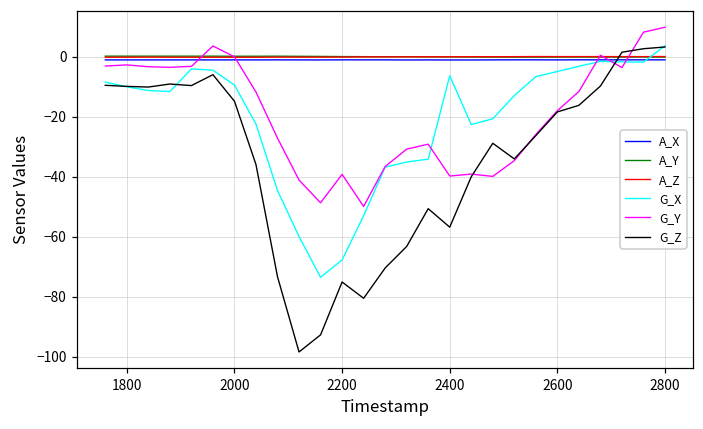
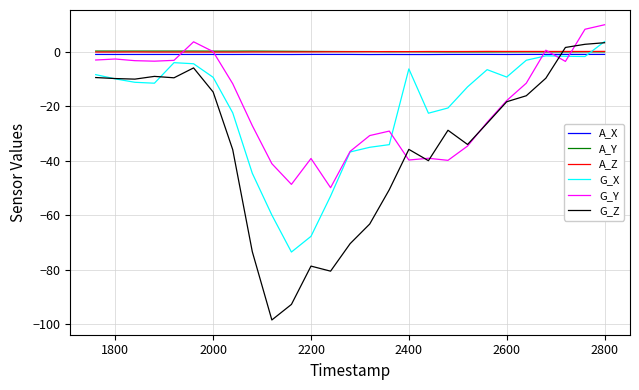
  {
    "A_X": {
      "2400": -1,
      "2600": -1
    },
    "G_X": {
      "2000": -9,
      "2200": -68,
      "2400": -6,
-     "2600": -5
+     "2600": -9
    },
    "G_Y": {
      "1800": -3,
      "2200": -39,
      "2400": -40,
      "2800": 10
    },
    "G_Z": {
      "2000": -15,
-     "2200": -75,
-     "2400": -57
+     "2200": -79,
+     "2400": -36
    }
  }
